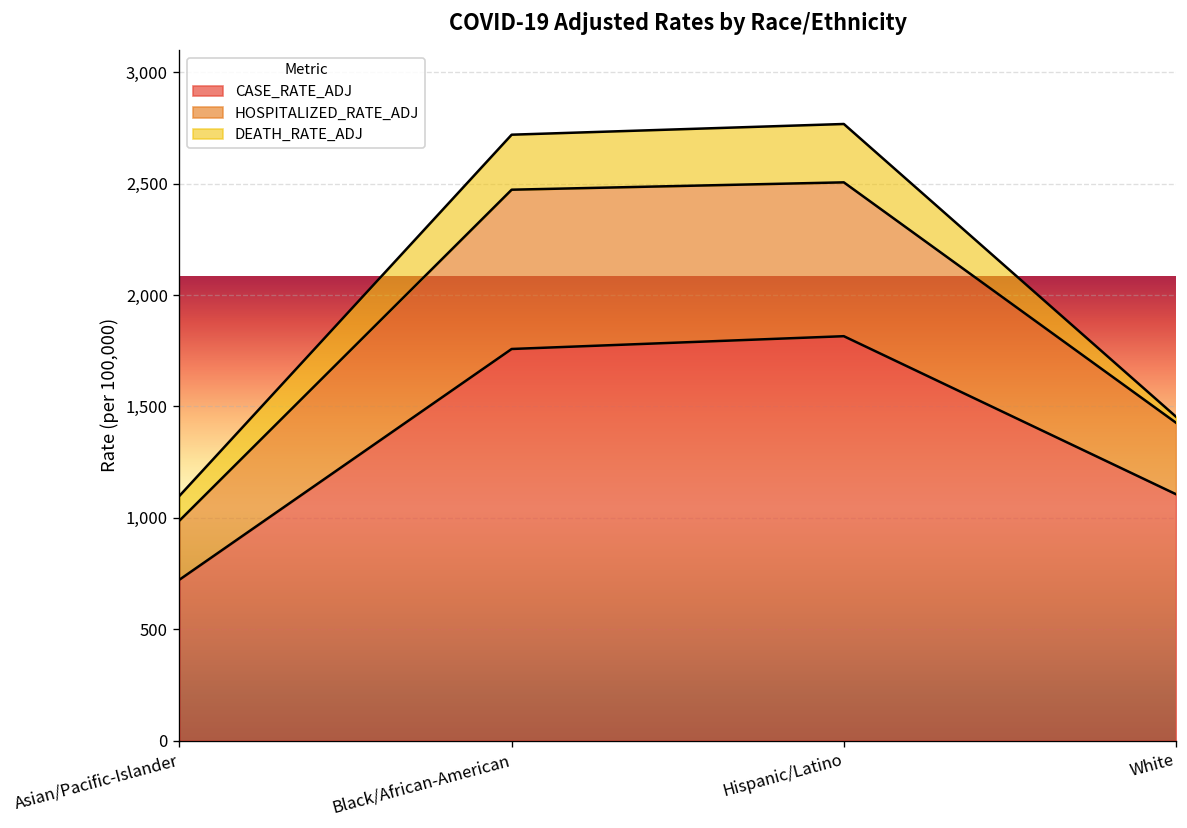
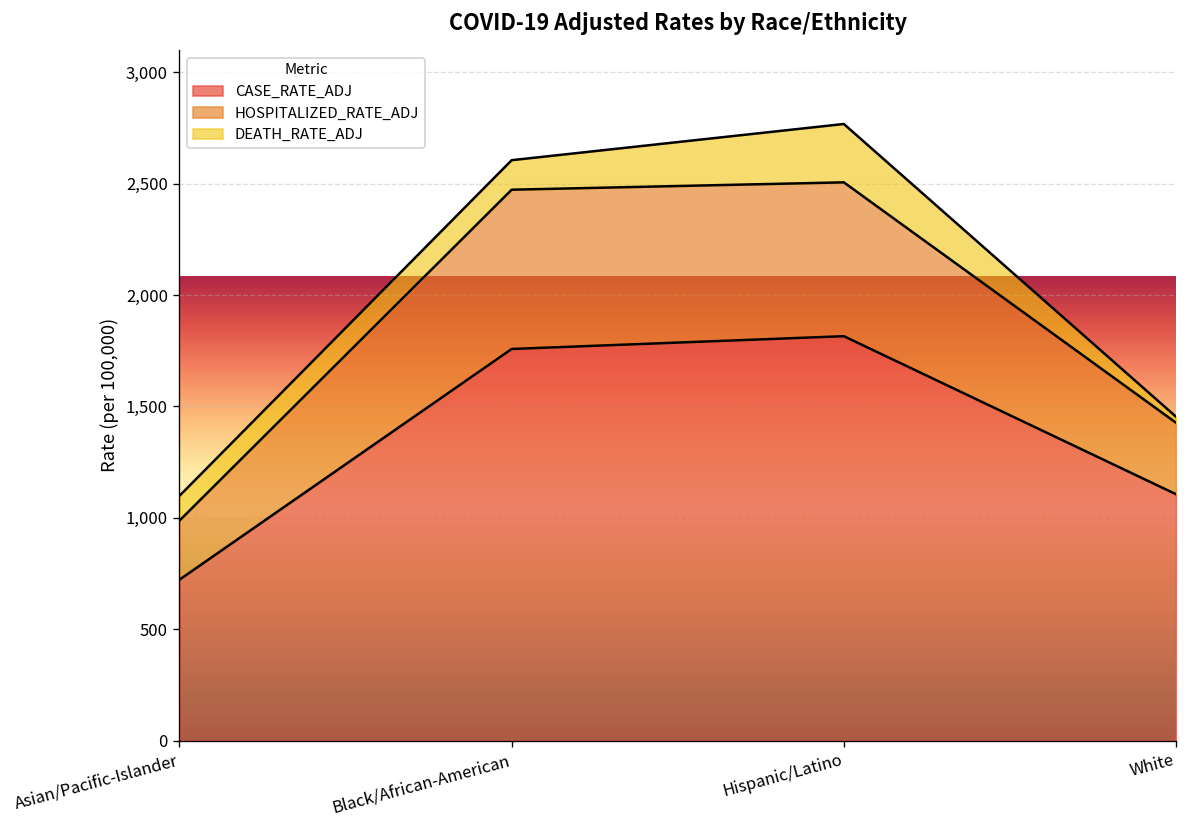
  {
    "DEATH_RATE_ADJ": {
      "Asian/Pacific-Islander": 110,
-     "Black/African-American": 250,
+     "Black/African-American": 130,
      "Hispanic/Latino": 260,
      "White": 30
    }
  }
